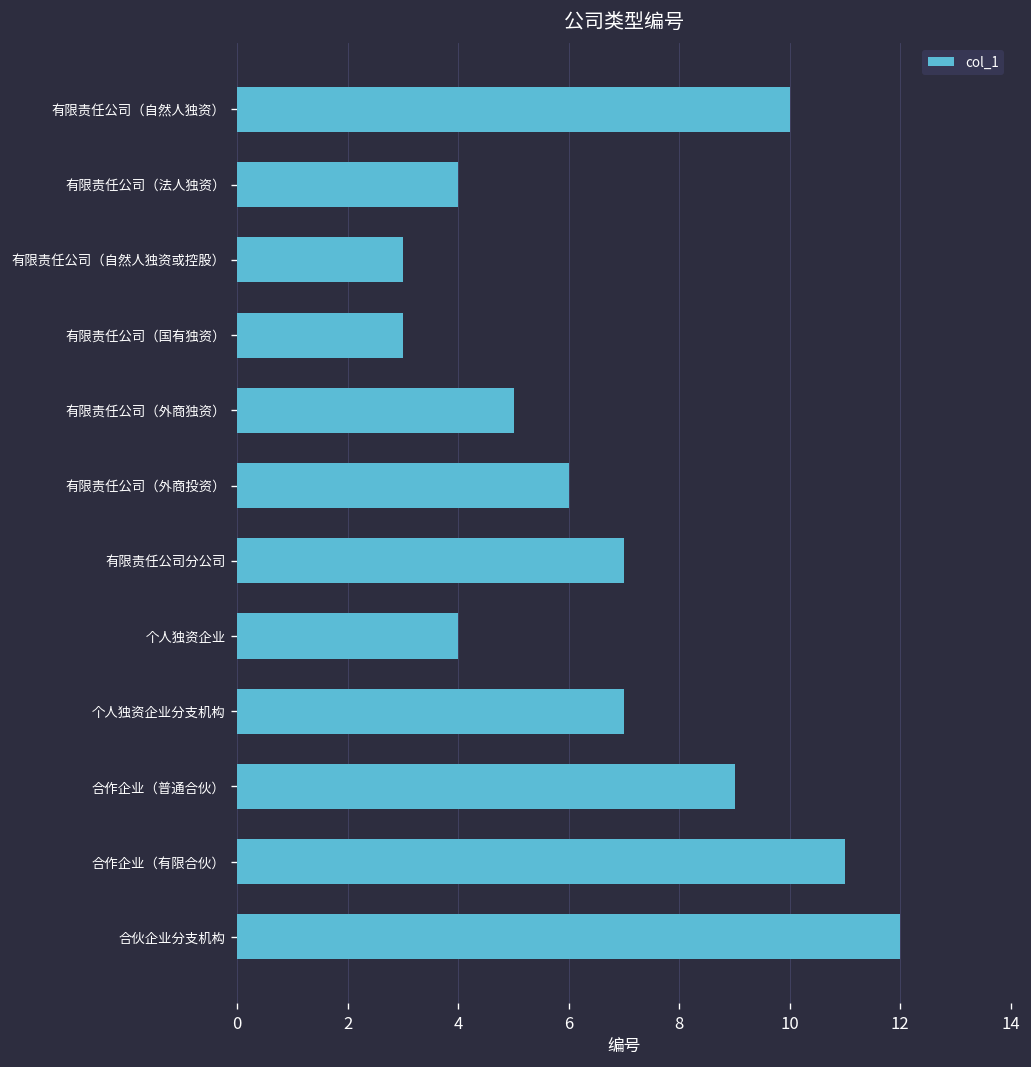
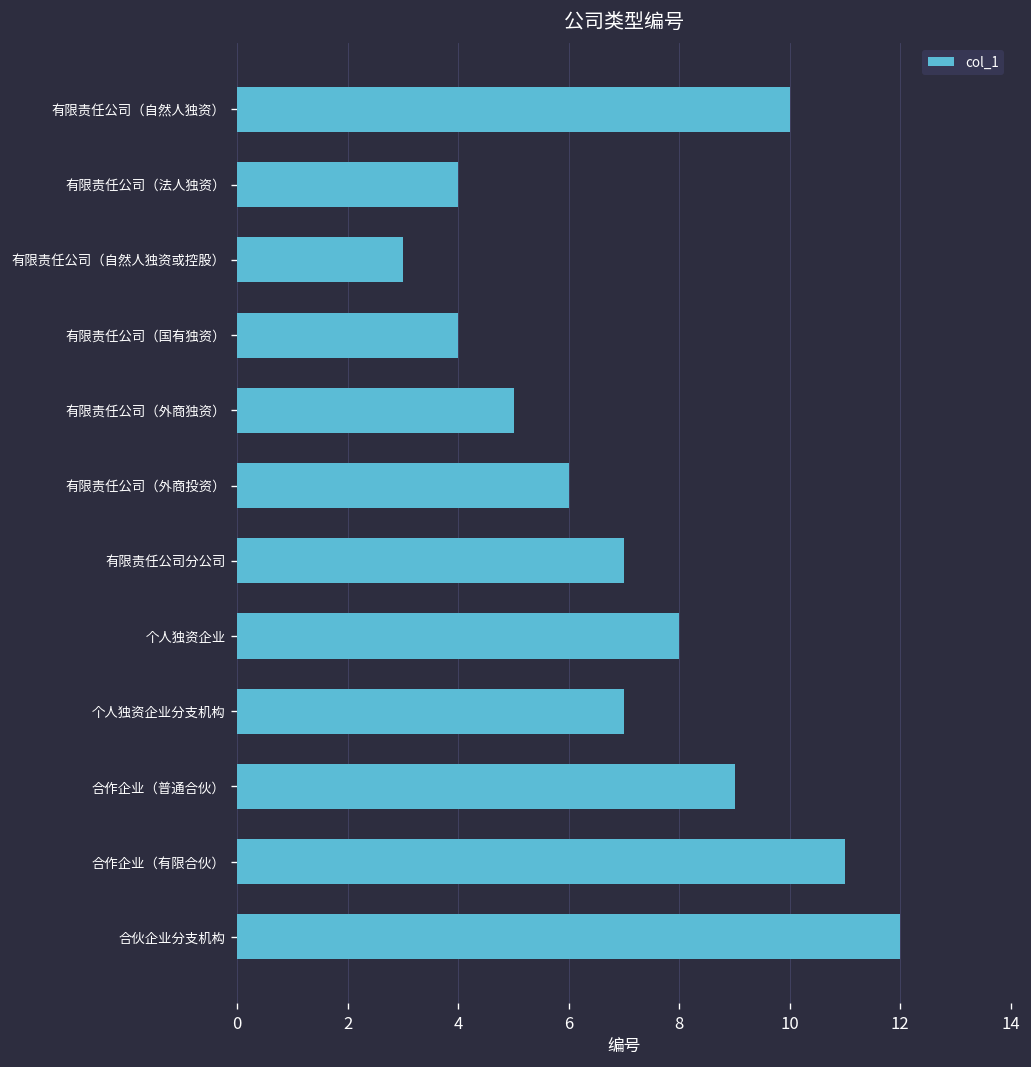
  {
    "有限责任公司（自然人独资）": 10,
    "有限责任公司（法人独资）": 4,
    "有限责任公司（自然人独资或控股）": 3,
-   "有限责任公司（国有独资）": 3,
+   "有限责任公司（国有独资）": 4,
    "有限责任公司（外商独资）": 5,
    "有限责任公司（外商投资）": 6,
    "有限责任公司分公司": 7,
-   "个人独资企业": 4,
+   "个人独资企业": 8,
    "个人独资企业分支机构": 7,
    "合作企业（普通合伙）": 9,
    "合作企业（有限合伙）": 11,
    "合伙企业分支机构": 12
  }
